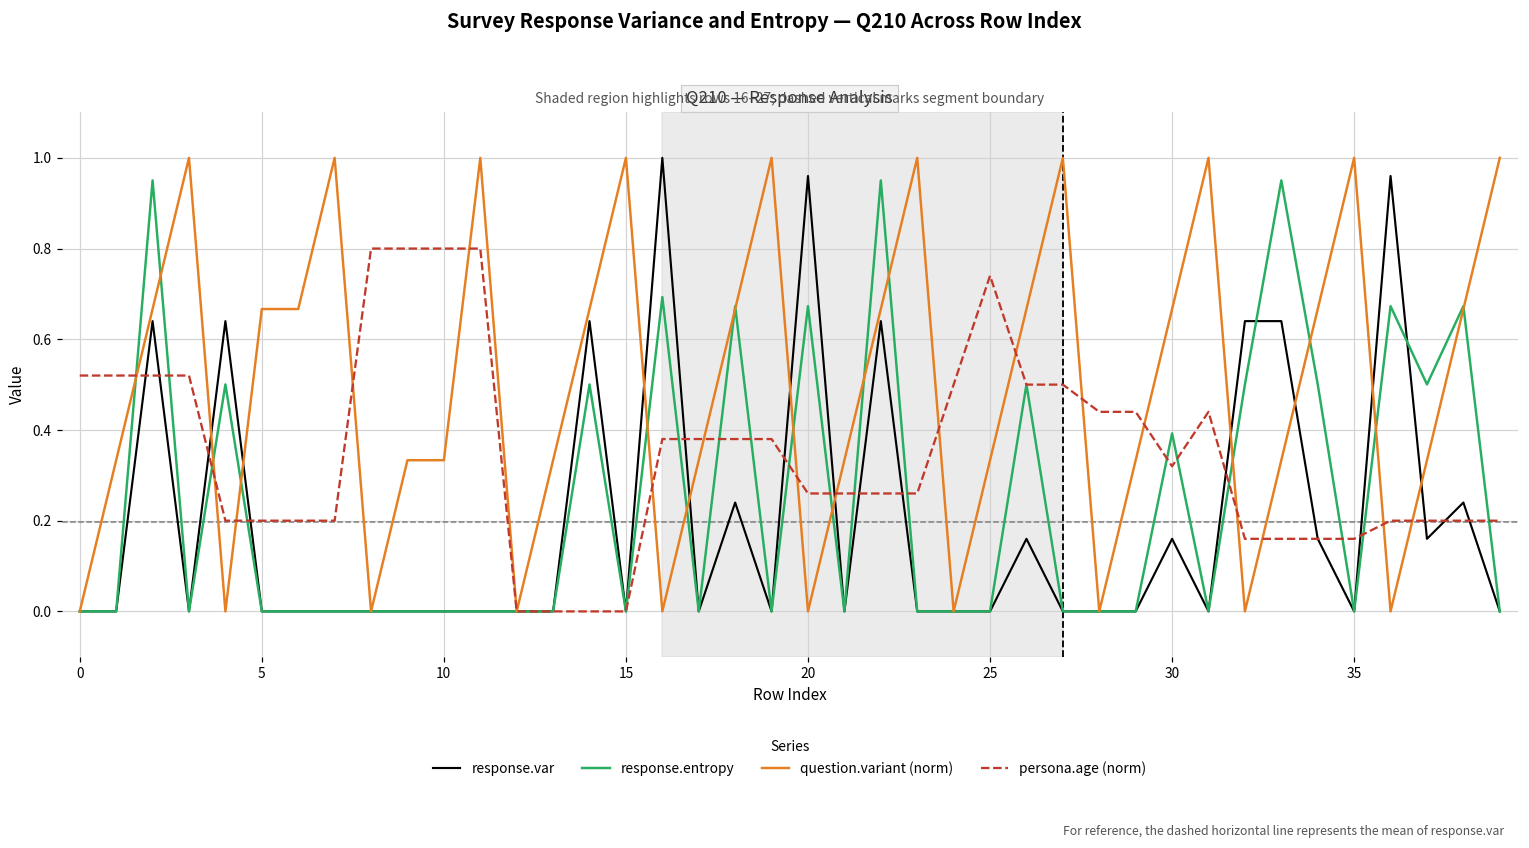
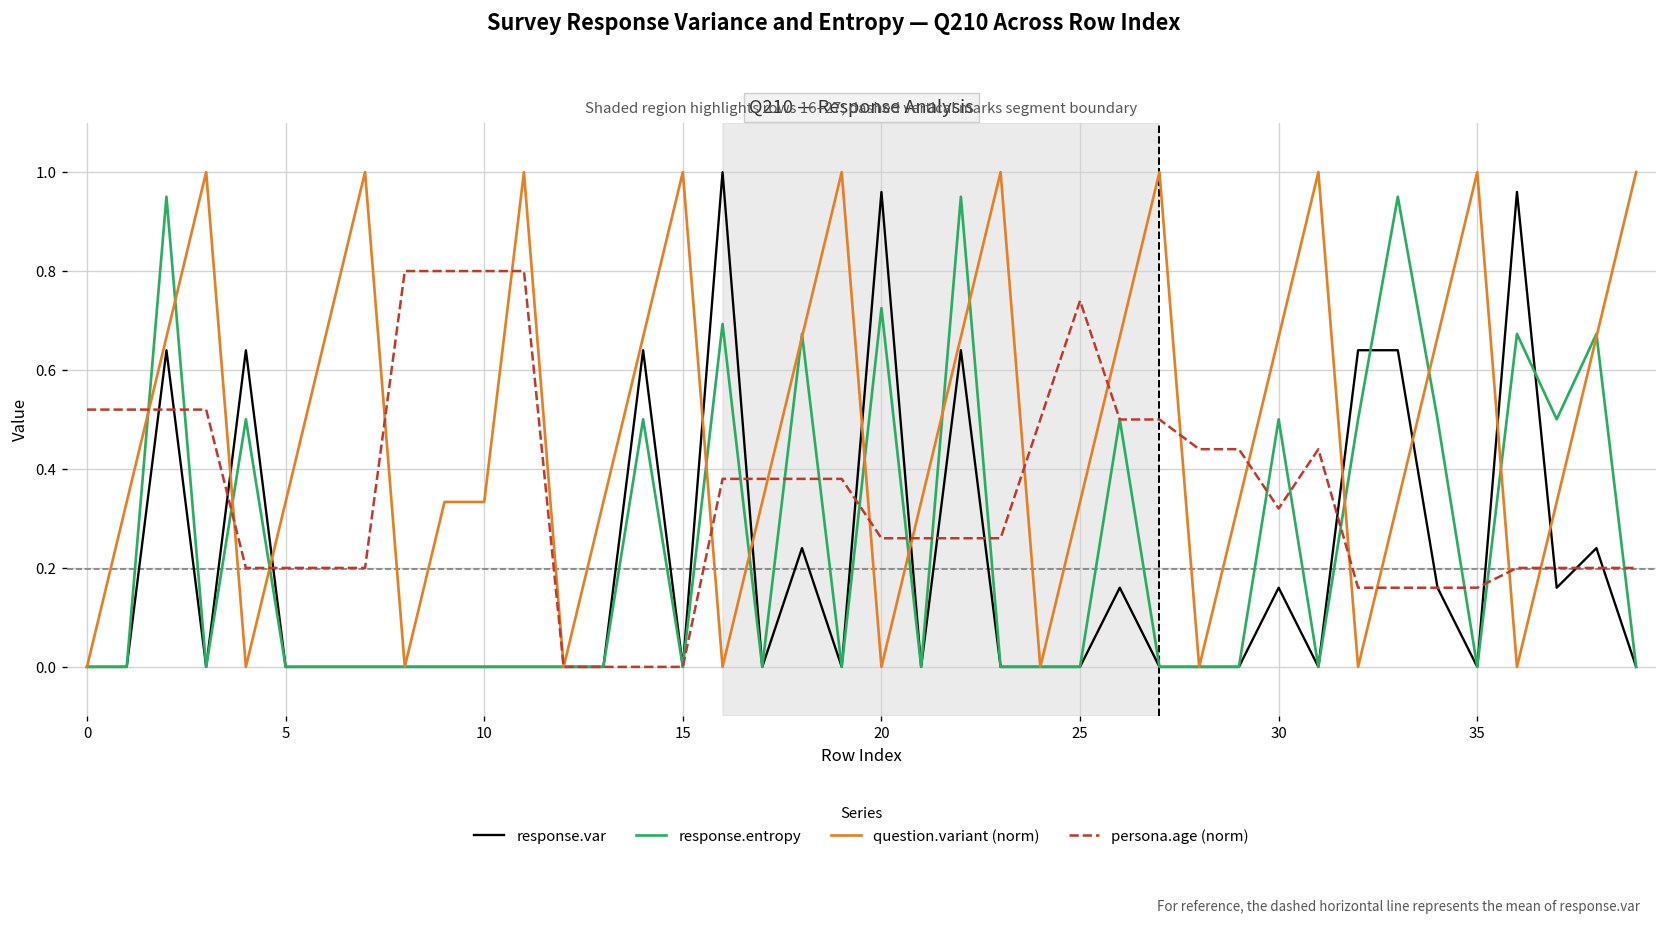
  {
    "response.var": {
      "20": 0.96,
      "30": 0.16
    },
    "response.entropy": {
-     "20": 0.67,
-     "30": 0.39
+     "20": 0.73,
+     "30": 0.50
    },
    "question.variant (norm)": {
-     "5": 0.67,
+     "5": 0.33,
      "10": 0.33,
      "15": 1.00,
      "20": 0.00,
      "25": 0.33,
      "30": 0.67,
      "35": 1.00
    },
    "persona.age (norm)": {
      "0": 0.52,
      "5": 0.20,
      "10": 0.80,
      "20": 0.26,
      "25": 0.74,
      "30": 0.32,
      "35": 0.16
    }
  }
